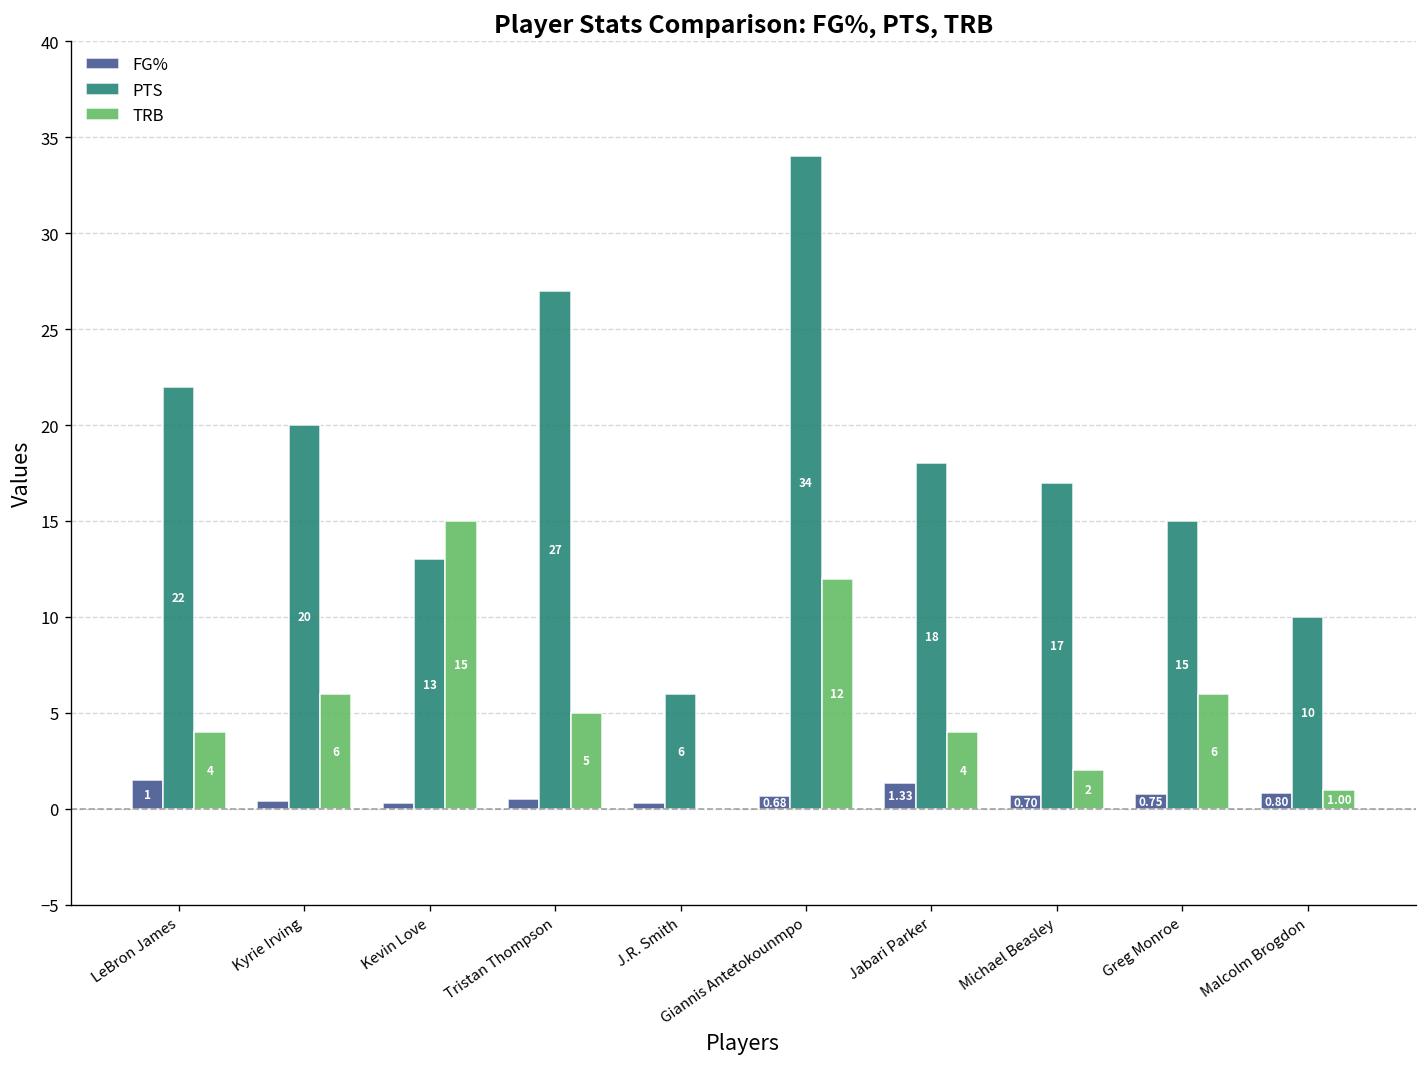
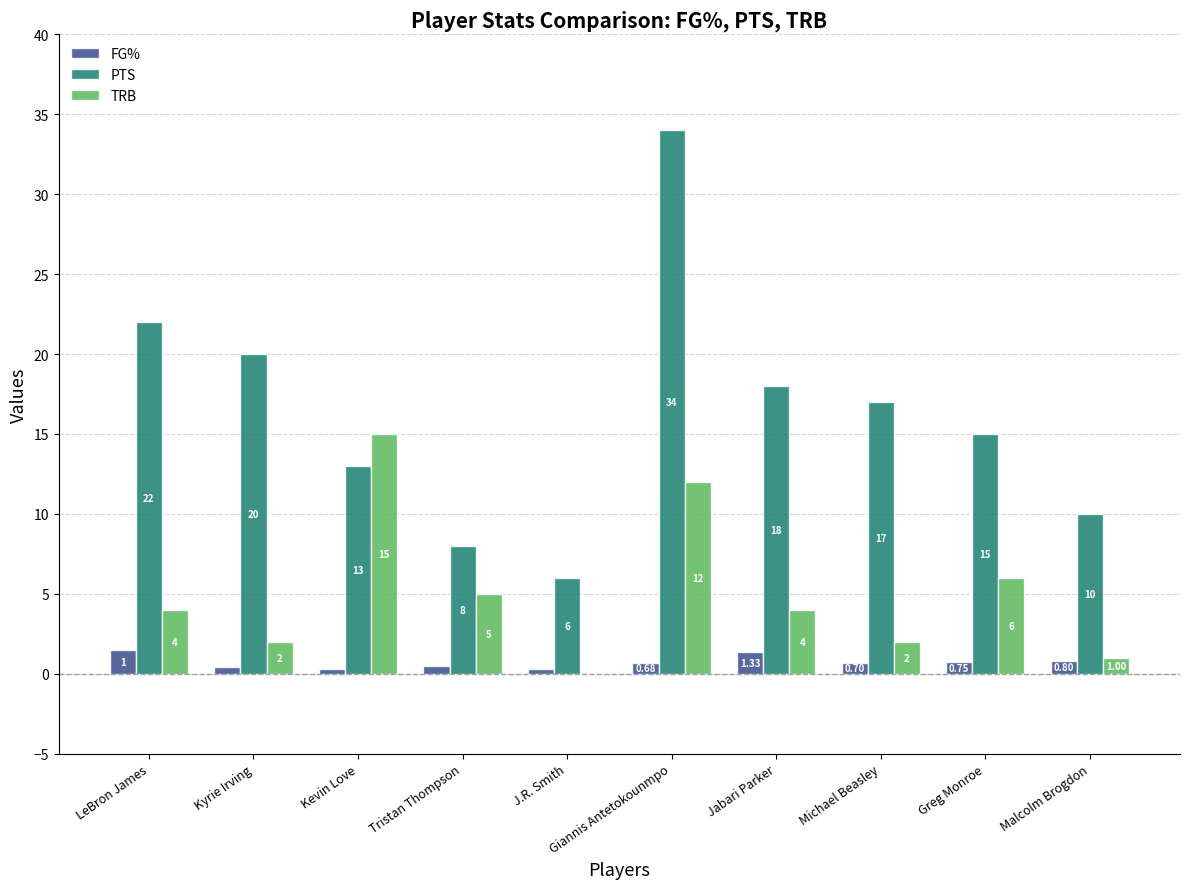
  {
    "FG%": {
      "LeBron James": 1,
      "Giannis Antetokounmpo": 0.68,
      "Jabari Parker": 1.33,
      "Michael Beasley": 0.70,
      "Greg Monroe": 0.75,
      "Malcolm Brogdon": 0.80
    },
    "PTS": {
      "LeBron James": 22,
      "Kyrie Irving": 20,
      "Kevin Love": 13,
-     "Tristan Thompson": 27,
+     "Tristan Thompson": 8,
      "J.R. Smith": 6,
      "Giannis Antetokounmpo": 34,
      "Jabari Parker": 18,
      "Michael Beasley": 17,
      "Greg Monroe": 15,
      "Malcolm Brogdon": 10
    },
    "TRB": {
      "LeBron James": 4,
-     "Kyrie Irving": 6,
+     "Kyrie Irving": 2,
      "Kevin Love": 15,
      "Tristan Thompson": 5,
      "Giannis Antetokounmpo": 12,
      "Jabari Parker": 4,
      "Michael Beasley": 2,
      "Greg Monroe": 6,
      "Malcolm Brogdon": 1.00
    }
  }
